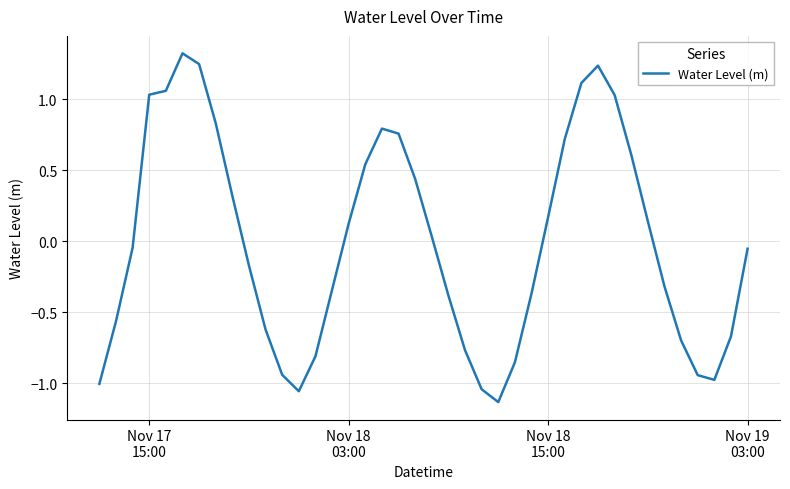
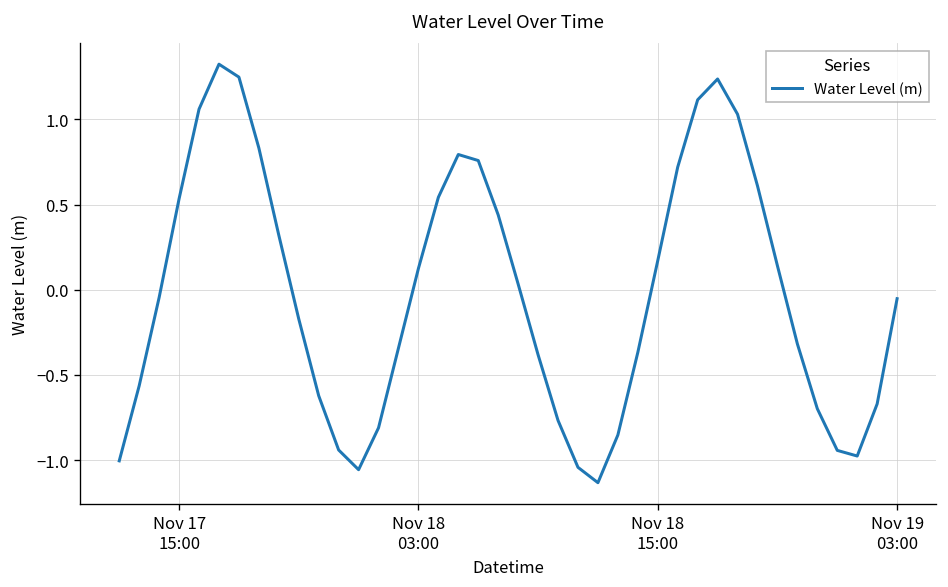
  {
-   "Nov 17 15:00": 1.03,
+   "Nov 17 15:00": 0.53,
    "Nov 18 03:00": 0.13,
    "Nov 18 15:00": 0.17,
    "Nov 19 03:00": -0.05
  }
